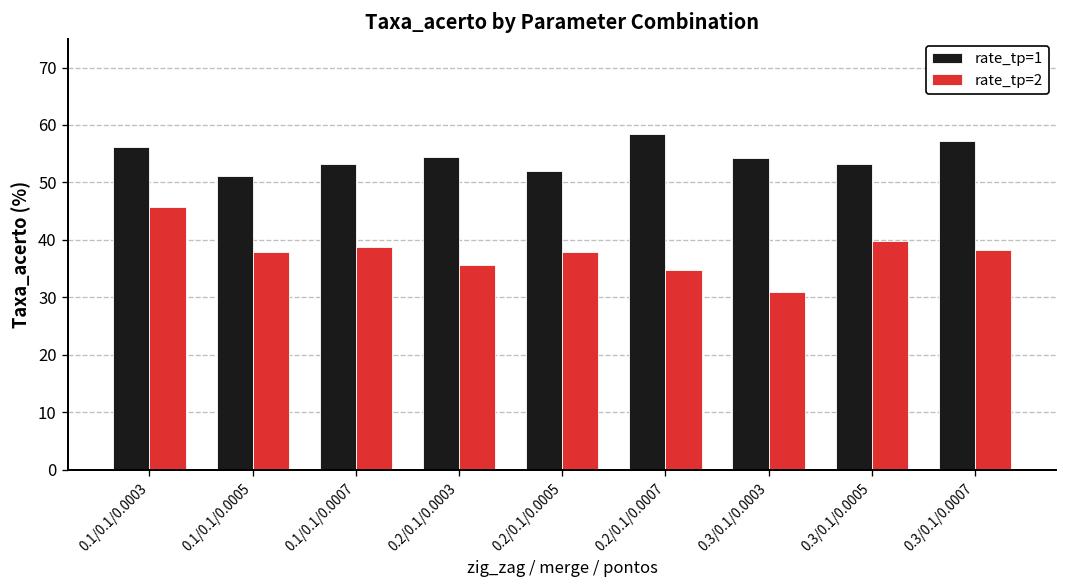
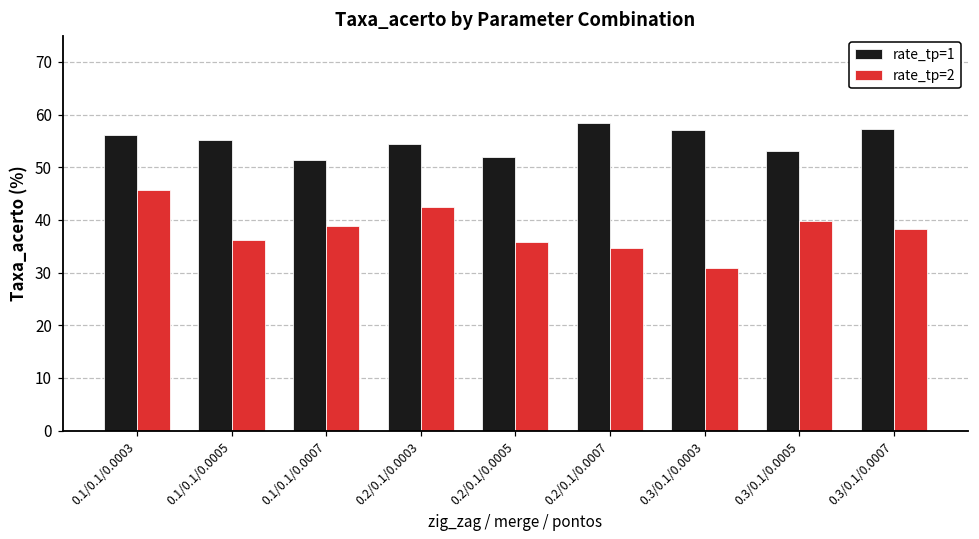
  {
    "rate_tp=1": {
      "0.1/0.1/0.0003": 56,
-     "0.1/0.1/0.0005": 51,
-     "0.1/0.1/0.0007": 53,
+     "0.1/0.1/0.0005": 55,
+     "0.1/0.1/0.0007": 51,
      "0.2/0.1/0.0003": 54,
      "0.2/0.1/0.0005": 52,
      "0.2/0.1/0.0007": 58,
-     "0.3/0.1/0.0003": 54,
+     "0.3/0.1/0.0003": 57,
      "0.3/0.1/0.0005": 53,
      "0.3/0.1/0.0007": 57
    },
    "rate_tp=2": {
      "0.1/0.1/0.0003": 46,
-     "0.1/0.1/0.0005": 38,
+     "0.1/0.1/0.0005": 36,
      "0.1/0.1/0.0007": 39,
-     "0.2/0.1/0.0003": 36,
-     "0.2/0.1/0.0005": 38,
+     "0.2/0.1/0.0003": 42,
+     "0.2/0.1/0.0005": 36,
      "0.2/0.1/0.0007": 35,
      "0.3/0.1/0.0003": 31,
      "0.3/0.1/0.0005": 40,
      "0.3/0.1/0.0007": 38
    }
  }
